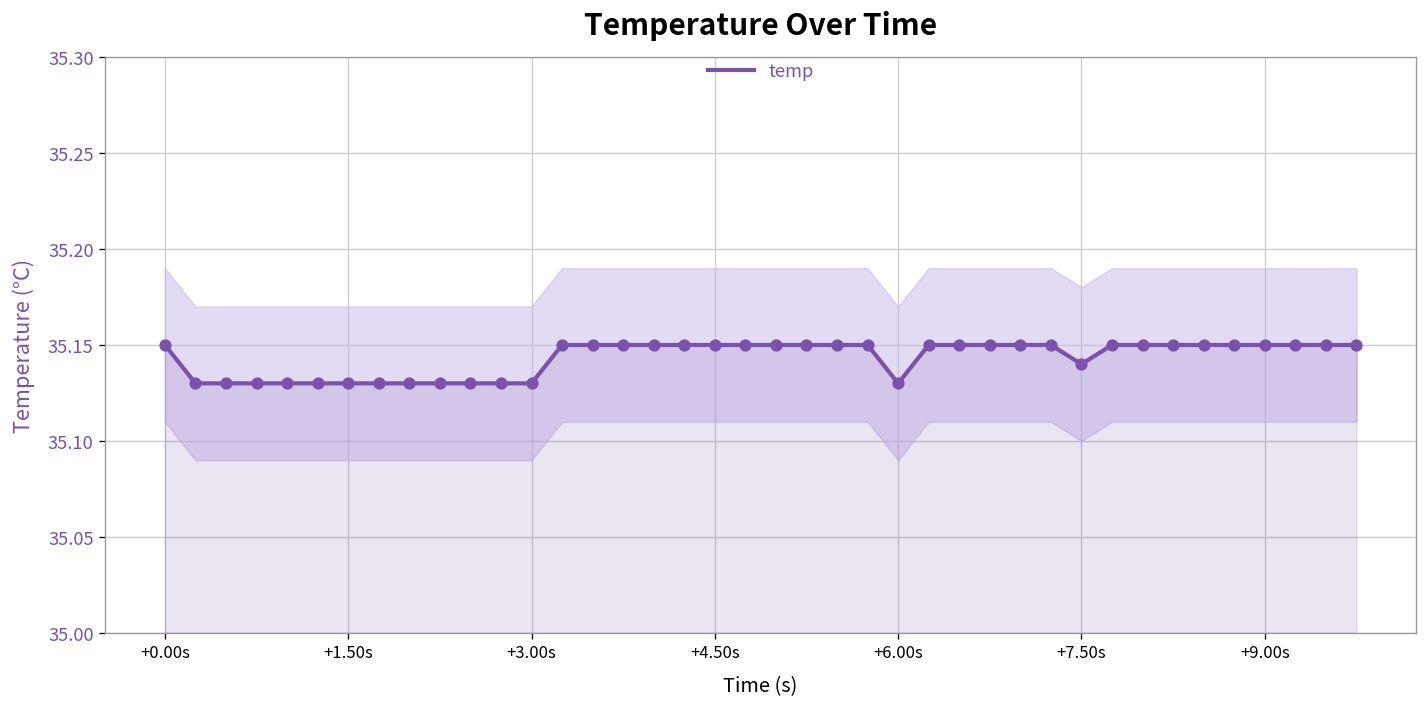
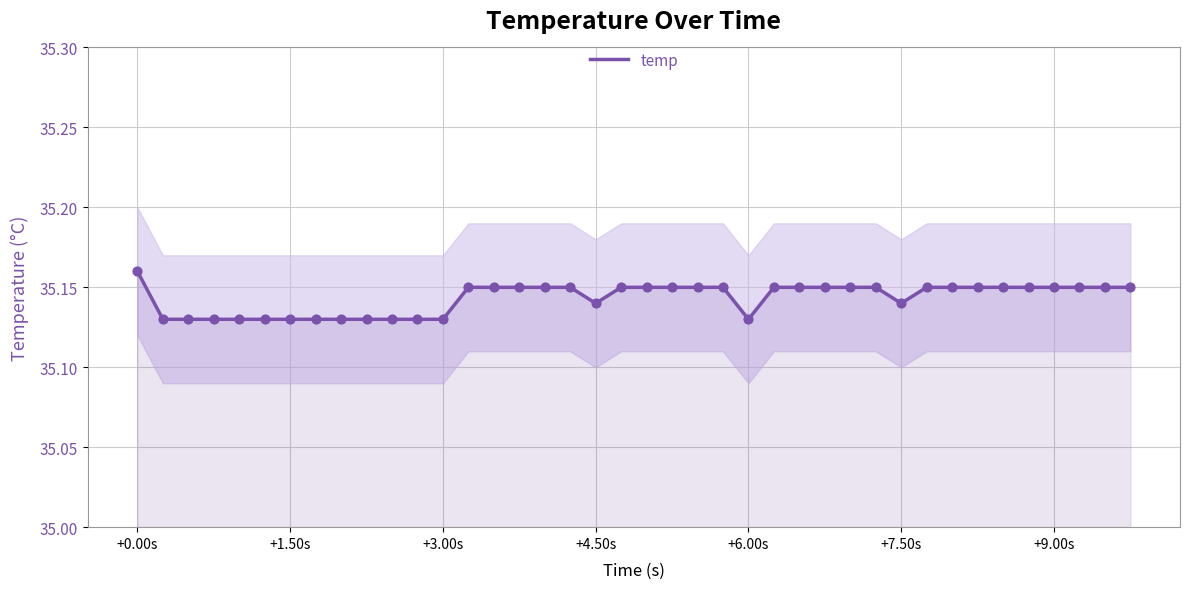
  {
    "temp": {
-     "+0.00s": 35.15,
+     "+0.00s": 35.16,
      "+1.50s": 35.13,
      "+3.00s": 35.13,
-     "+4.50s": 35.15,
+     "+4.50s": 35.14,
      "+6.00s": 35.13,
      "+7.50s": 35.14,
      "+9.00s": 35.15
    }
  }
